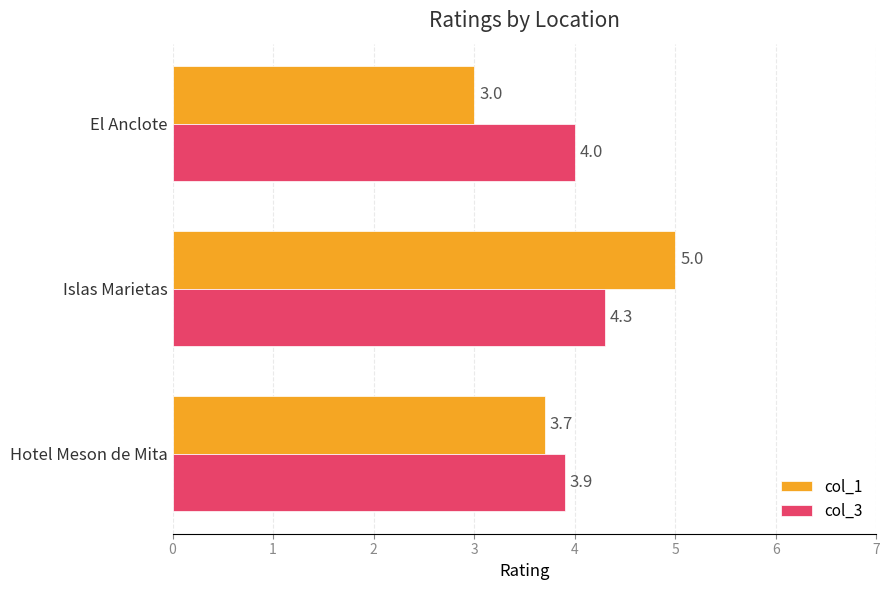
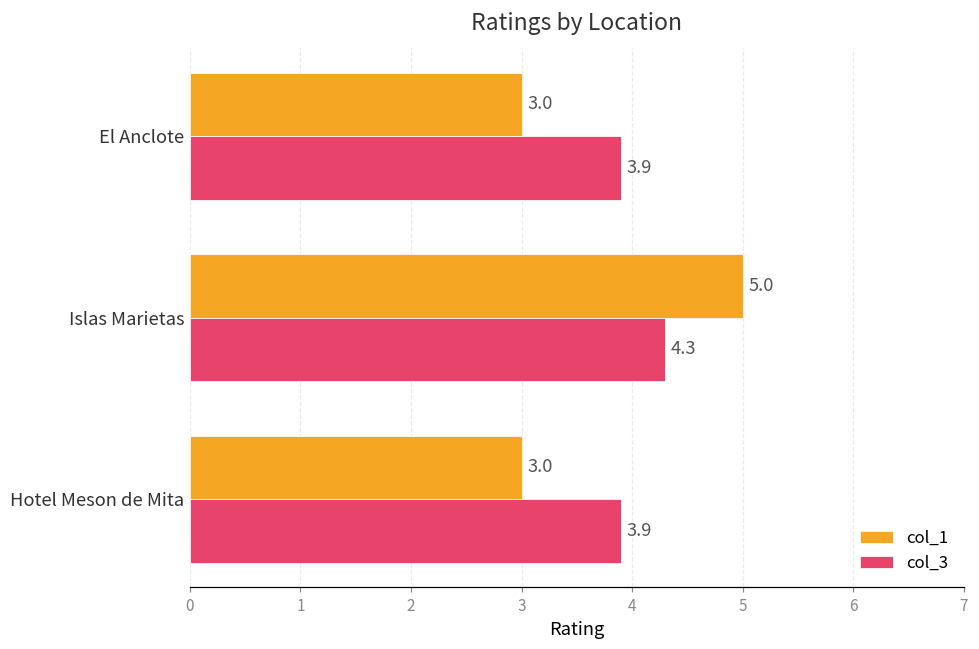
  {
    "col_1": {
      "El Anclote": 3.0,
      "Islas Marietas": 5.0,
-     "Hotel Meson de Mita": 3.7
+     "Hotel Meson de Mita": 3.0
    },
    "col_3": {
-     "El Anclote": 4.0,
+     "El Anclote": 3.9,
      "Islas Marietas": 4.3,
      "Hotel Meson de Mita": 3.9
    }
  }
